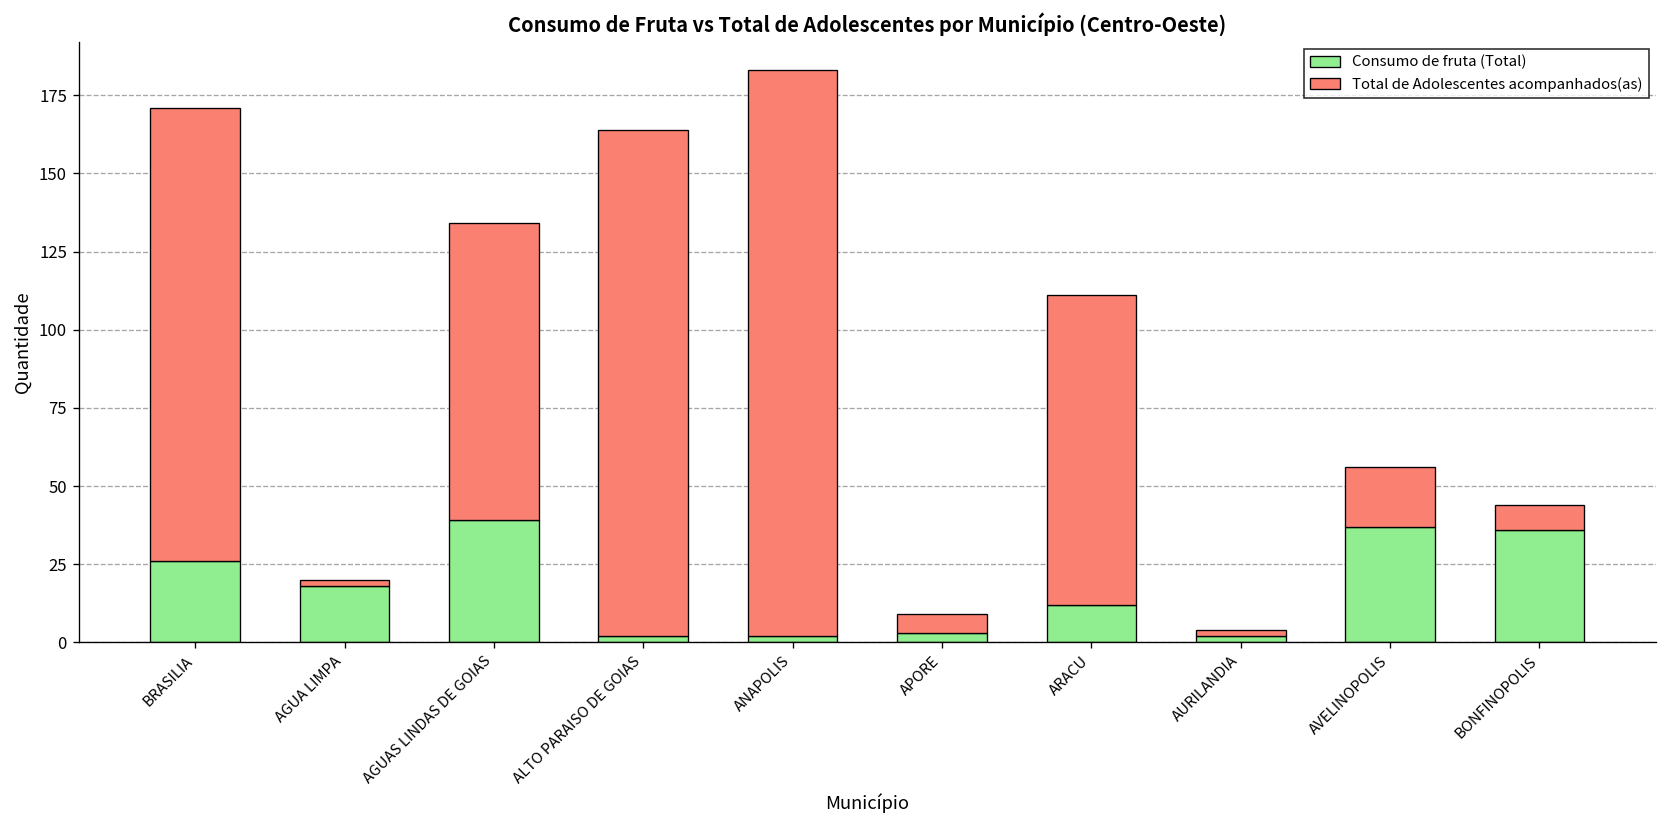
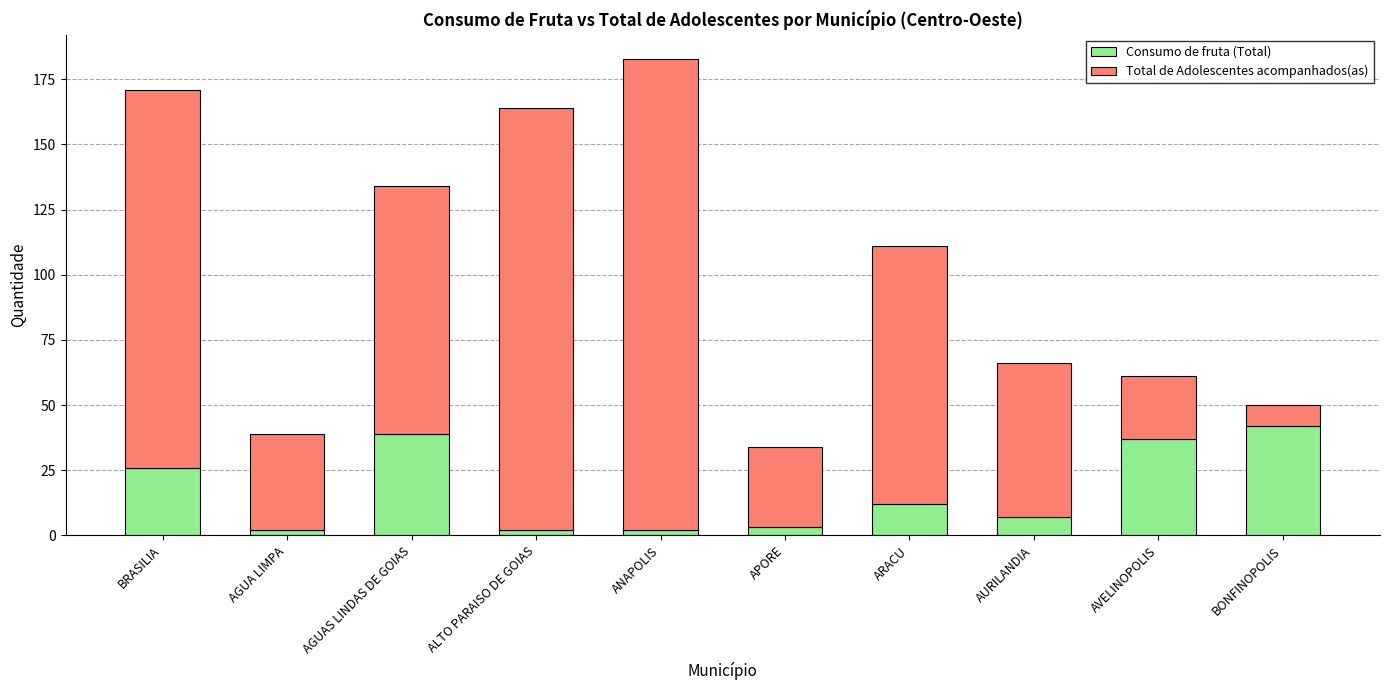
  {
    "Consumo de fruta (Total)": {
      "BRASILIA": 26,
-     "AGUA LIMPA": 18,
+     "AGUA LIMPA": 2,
      "AGUAS LINDAS DE GOIAS": 39,
      "ALTO PARAISO DE GOIAS": 2,
      "ANAPOLIS": 2,
      "APORE": 3,
      "ARACU": 12,
-     "AURILANDIA": 2,
+     "AURILANDIA": 7,
      "AVELINOPOLIS": 37,
-     "BONFINOPOLIS": 36
+     "BONFINOPOLIS": 42
    },
    "Total de Adolescentes acompanhados(as)": {
      "BRASILIA": 145,
-     "AGUA LIMPA": 2,
+     "AGUA LIMPA": 37,
      "AGUAS LINDAS DE GOIAS": 95,
      "ALTO PARAISO DE GOIAS": 162,
      "ANAPOLIS": 181,
-     "APORE": 6,
+     "APORE": 31,
      "ARACU": 99,
-     "AURILANDIA": 2,
-     "AVELINOPOLIS": 19,
+     "AURILANDIA": 59,
+     "AVELINOPOLIS": 24,
      "BONFINOPOLIS": 8
    }
  }
